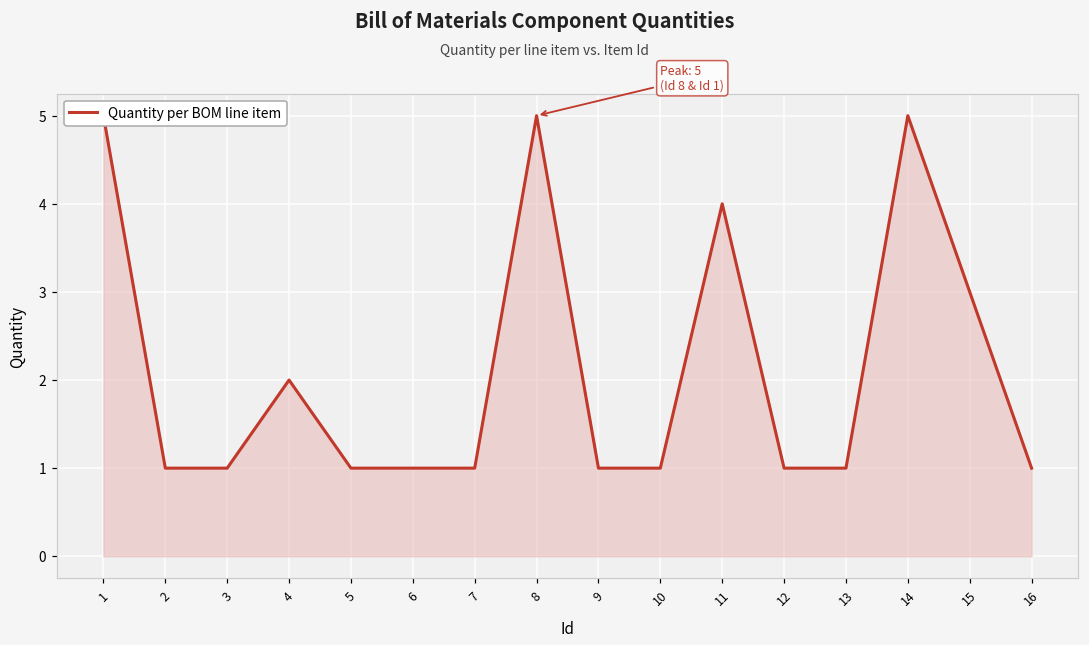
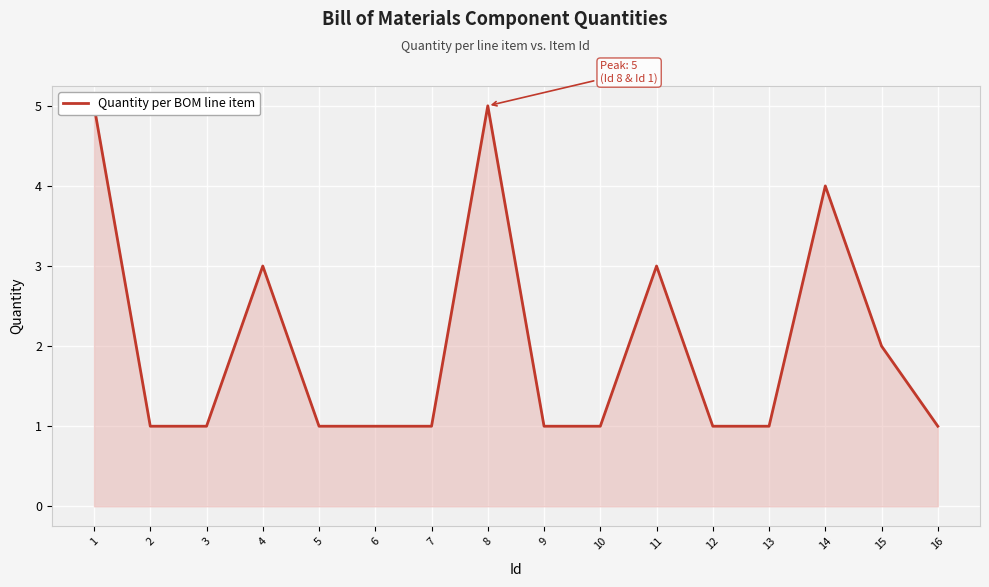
  {
    "2": 1,
    "3": 1,
-   "4": 2,
+   "4": 3,
    "5": 1,
    "6": 1,
    "7": 1,
    "9": 1,
    "10": 1,
-   "11": 4,
+   "11": 3,
    "12": 1,
    "13": 1,
-   "14": 5,
-   "15": 3,
+   "14": 4,
+   "15": 2,
    "16": 1
  }
